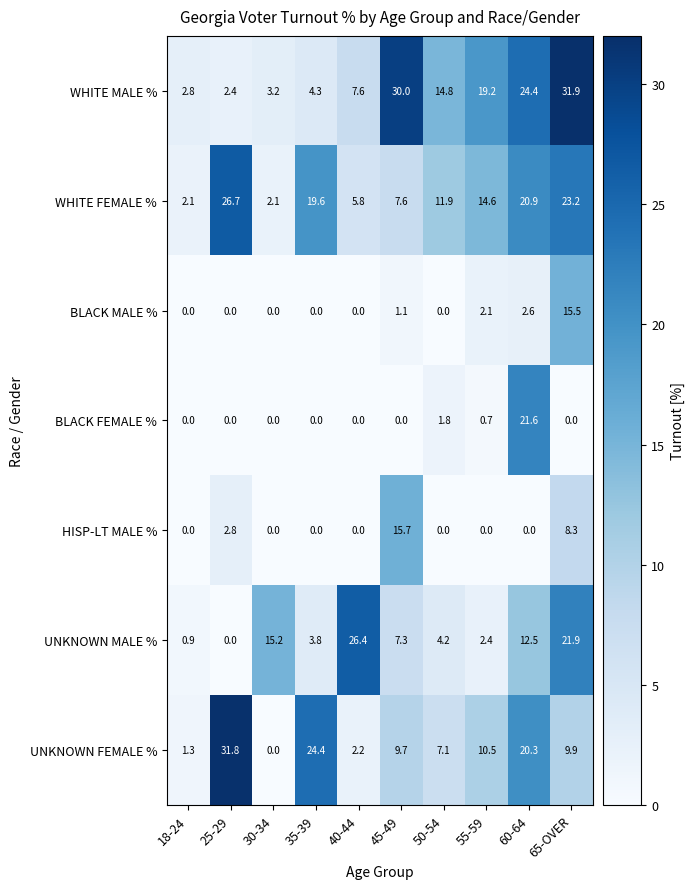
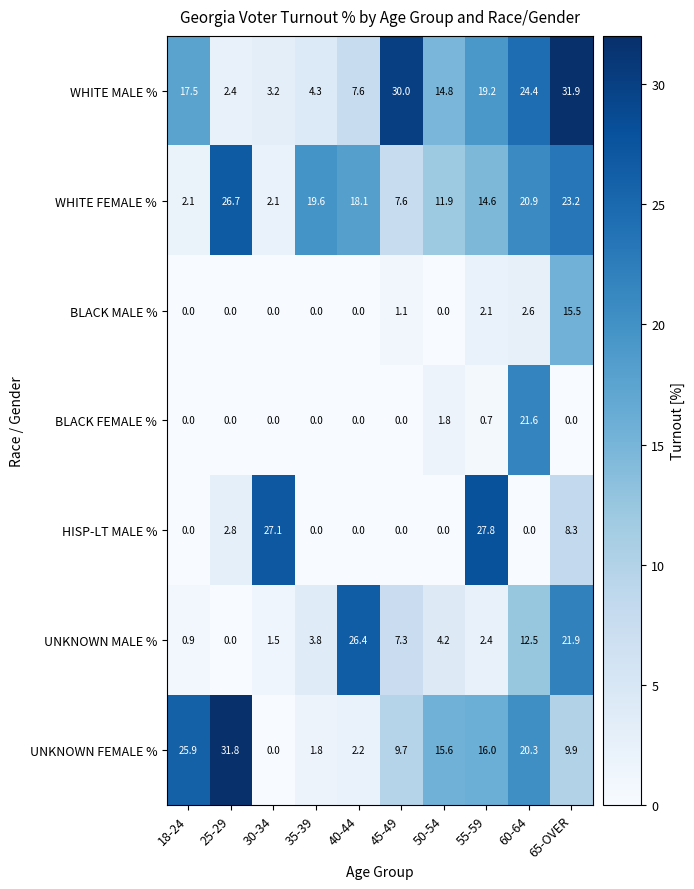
  {
    "WHITE MALE %": {
-     "18-24": 2.8,
+     "18-24": 17.5,
      "25-29": 2.4,
      "30-34": 3.2,
      "35-39": 4.3,
      "40-44": 7.6,
      "45-49": 30.0,
      "50-54": 14.8,
      "55-59": 19.2,
      "60-64": 24.4,
      "65-OVER": 31.9
    },
    "WHITE FEMALE %": {
      "18-24": 2.1,
      "25-29": 26.7,
      "30-34": 2.1,
      "35-39": 19.6,
-     "40-44": 5.8,
+     "40-44": 18.1,
      "45-49": 7.6,
      "50-54": 11.9,
      "55-59": 14.6,
      "60-64": 20.9,
      "65-OVER": 23.2
    },
    "BLACK MALE %": {
      "18-24": 0.0,
      "25-29": 0.0,
      "30-34": 0.0,
      "35-39": 0.0,
      "40-44": 0.0,
      "45-49": 1.1,
      "50-54": 0.0,
      "55-59": 2.1,
      "60-64": 2.6,
      "65-OVER": 15.5
    },
    "BLACK FEMALE %": {
      "18-24": 0.0,
      "25-29": 0.0,
      "30-34": 0.0,
      "35-39": 0.0,
      "40-44": 0.0,
      "45-49": 0.0,
      "50-54": 1.8,
      "55-59": 0.7,
      "60-64": 21.6,
      "65-OVER": 0.0
    },
    "HISP-LT MALE %": {
      "18-24": 0.0,
      "25-29": 2.8,
-     "30-34": 0.0,
+     "30-34": 27.1,
      "35-39": 0.0,
      "40-44": 0.0,
-     "45-49": 15.7,
+     "45-49": 0.0,
      "50-54": 0.0,
-     "55-59": 0.0,
+     "55-59": 27.8,
      "60-64": 0.0,
      "65-OVER": 8.3
    },
    "UNKNOWN MALE %": {
      "18-24": 0.9,
      "25-29": 0.0,
-     "30-34": 15.2,
+     "30-34": 1.5,
      "35-39": 3.8,
      "40-44": 26.4,
      "45-49": 7.3,
      "50-54": 4.2,
      "55-59": 2.4,
      "60-64": 12.5,
      "65-OVER": 21.9
    },
    "UNKNOWN FEMALE %": {
-     "18-24": 1.3,
+     "18-24": 25.9,
      "25-29": 31.8,
      "30-34": 0.0,
-     "35-39": 24.4,
+     "35-39": 1.8,
      "40-44": 2.2,
      "45-49": 9.7,
-     "50-54": 7.1,
-     "55-59": 10.5,
+     "50-54": 15.6,
+     "55-59": 16.0,
      "60-64": 20.3,
      "65-OVER": 9.9
    }
  }
